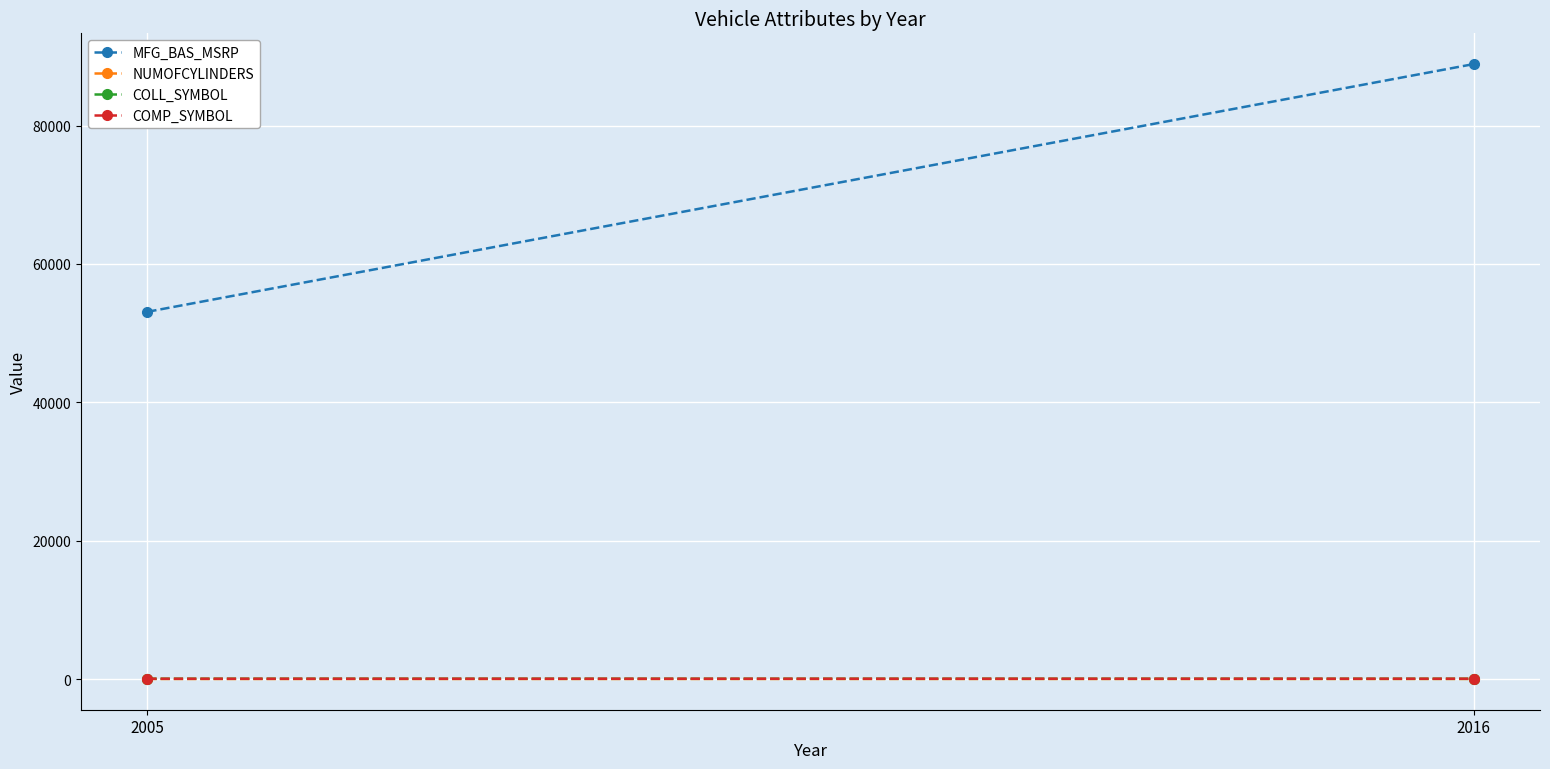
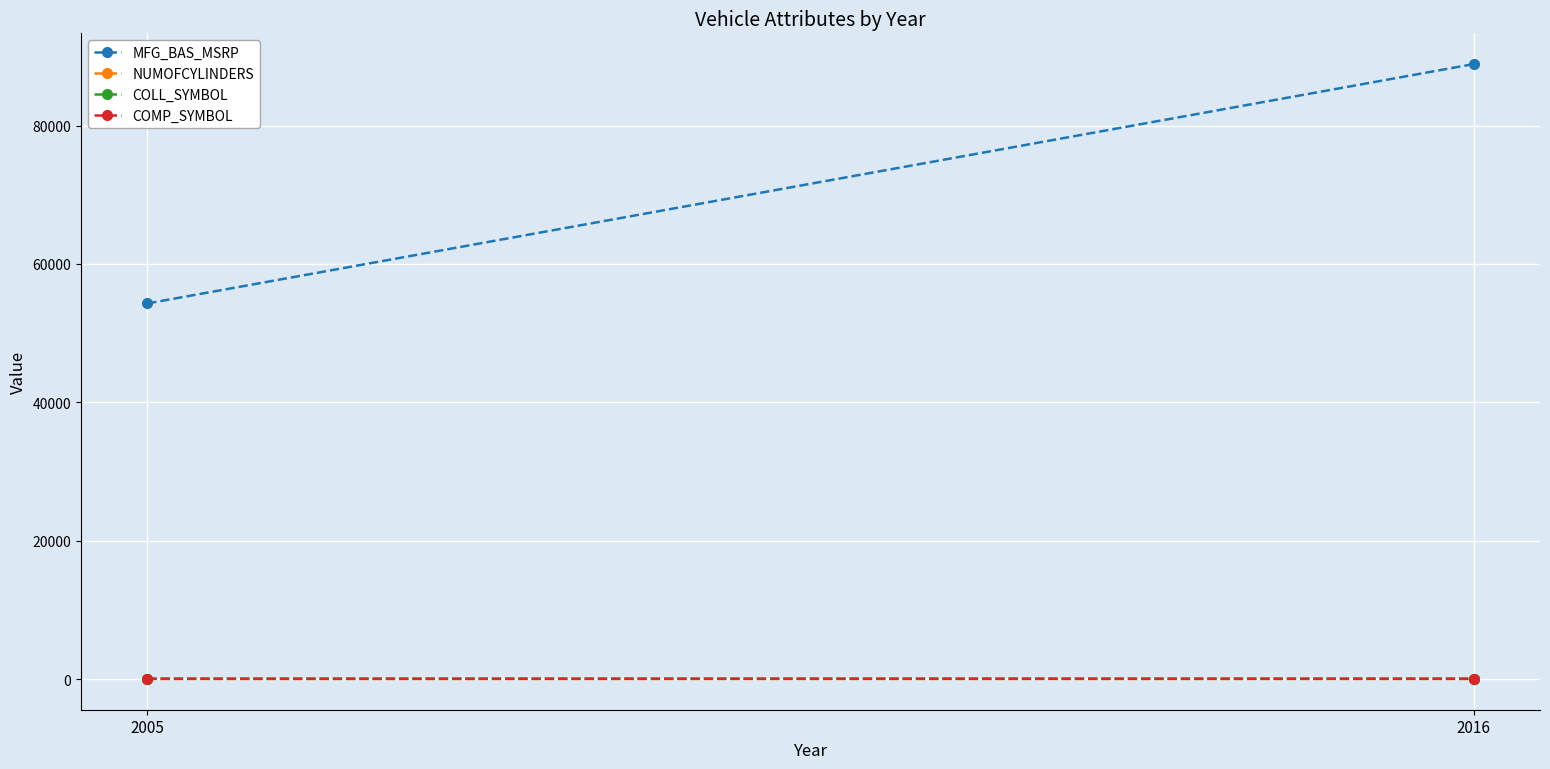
  {
    "MFG_BAS_MSRP": {
-     "2005": 53000,
+     "2005": 54000,
      "2016": 89000
    },
    "COMP_SYMBOL": {
      "2005": 0,
      "2016": 0
    }
  }
